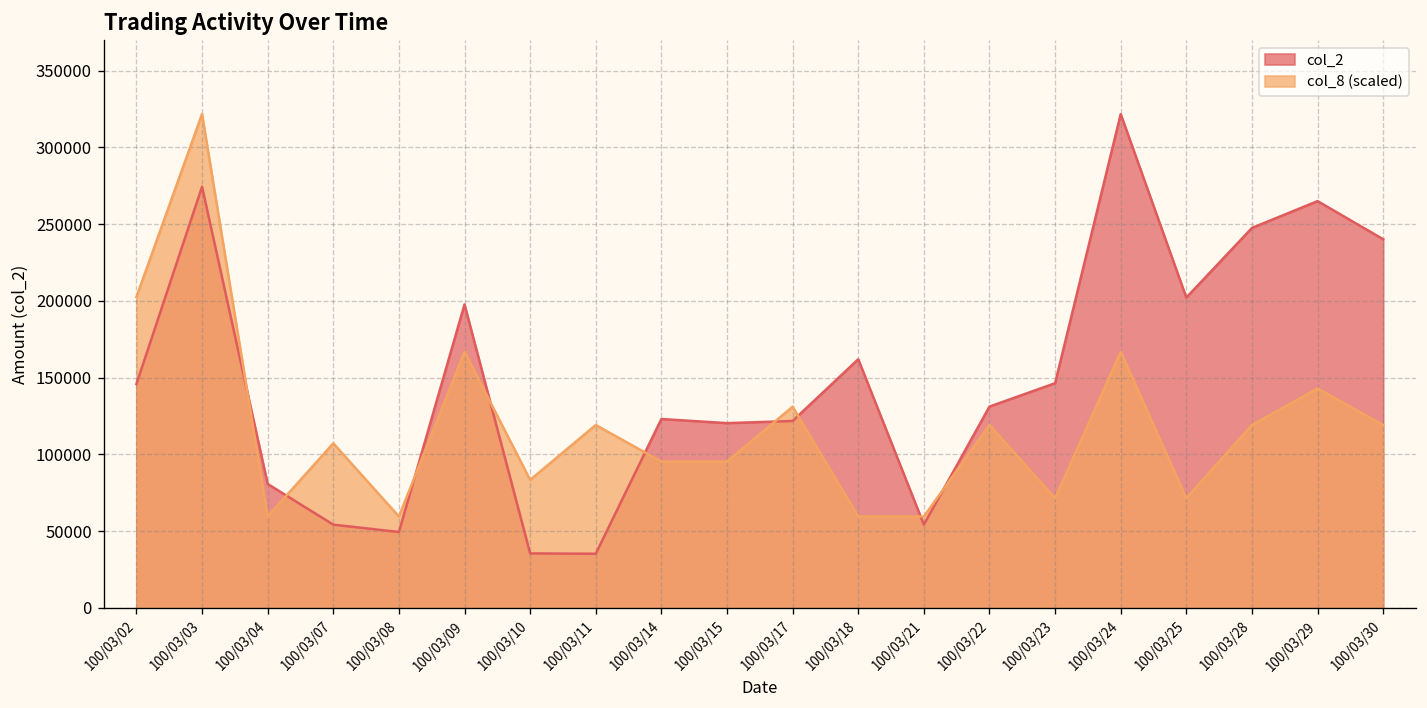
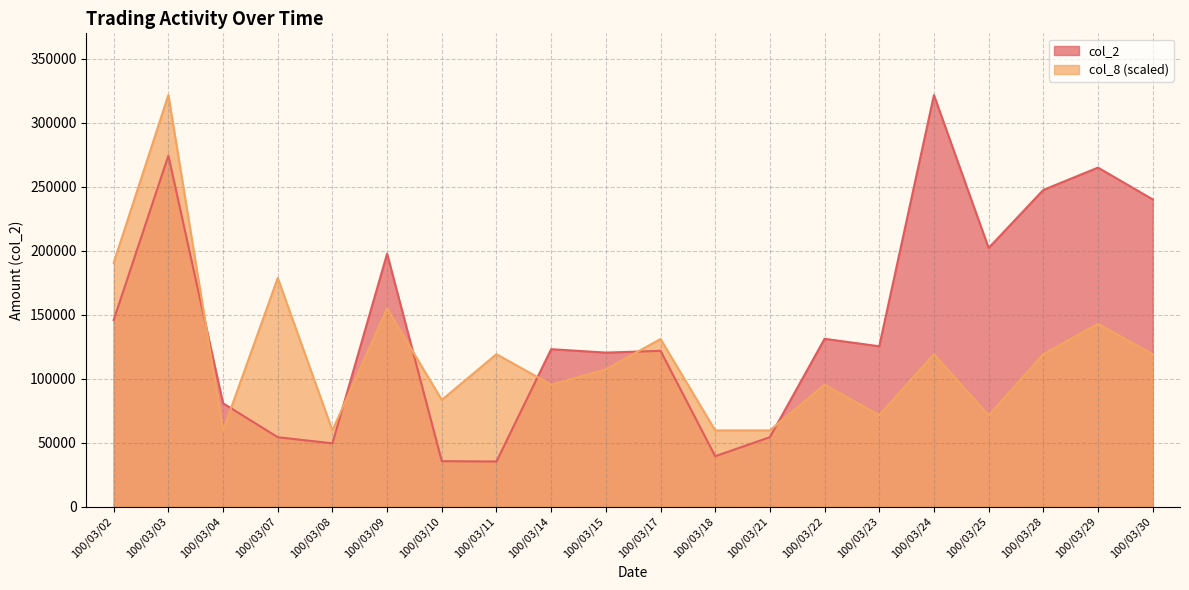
  {
    "col_2": {
      "100/03/02": 146000,
      "100/03/03": 274000,
      "100/03/04": 81000,
      "100/03/07": 54000,
      "100/03/08": 49000,
      "100/03/09": 198000,
      "100/03/10": 36000,
      "100/03/11": 35000,
      "100/03/14": 123000,
      "100/03/15": 120000,
      "100/03/17": 122000,
-     "100/03/18": 162000,
+     "100/03/18": 39000,
      "100/03/21": 54000,
      "100/03/22": 131000,
-     "100/03/23": 146000,
+     "100/03/23": 125000,
      "100/03/24": 322000,
      "100/03/25": 202000,
      "100/03/28": 248000,
      "100/03/29": 265000,
      "100/03/30": 240000
    },
    "col_8 (scaled)": {
-     "100/03/02": 203000,
+     "100/03/02": 191000,
      "100/03/03": 322000,
      "100/03/04": 60000,
-     "100/03/07": 107000,
+     "100/03/07": 179000,
      "100/03/08": 60000,
-     "100/03/09": 167000,
+     "100/03/09": 155000,
      "100/03/10": 83000,
      "100/03/11": 119000,
      "100/03/14": 95000,
-     "100/03/15": 95000,
+     "100/03/15": 107000,
      "100/03/17": 131000,
      "100/03/18": 60000,
      "100/03/21": 60000,
-     "100/03/22": 119000,
+     "100/03/22": 95000,
      "100/03/23": 71000,
-     "100/03/24": 167000,
+     "100/03/24": 119000,
      "100/03/25": 71000,
      "100/03/28": 119000,
      "100/03/29": 143000,
      "100/03/30": 119000
    }
  }
